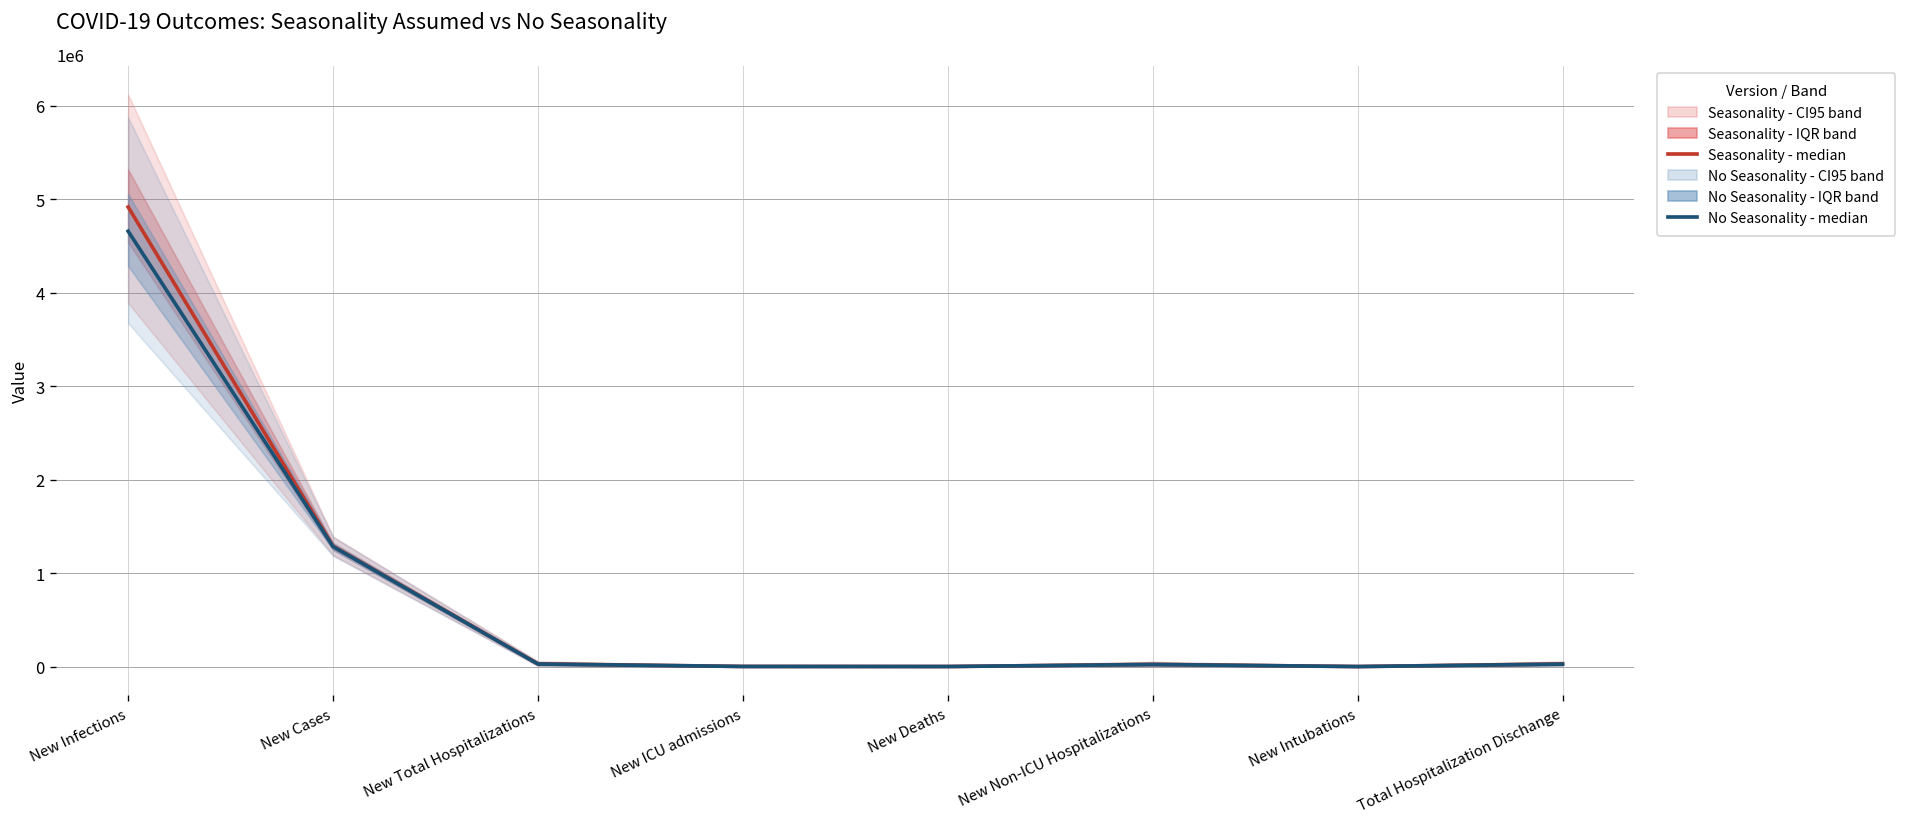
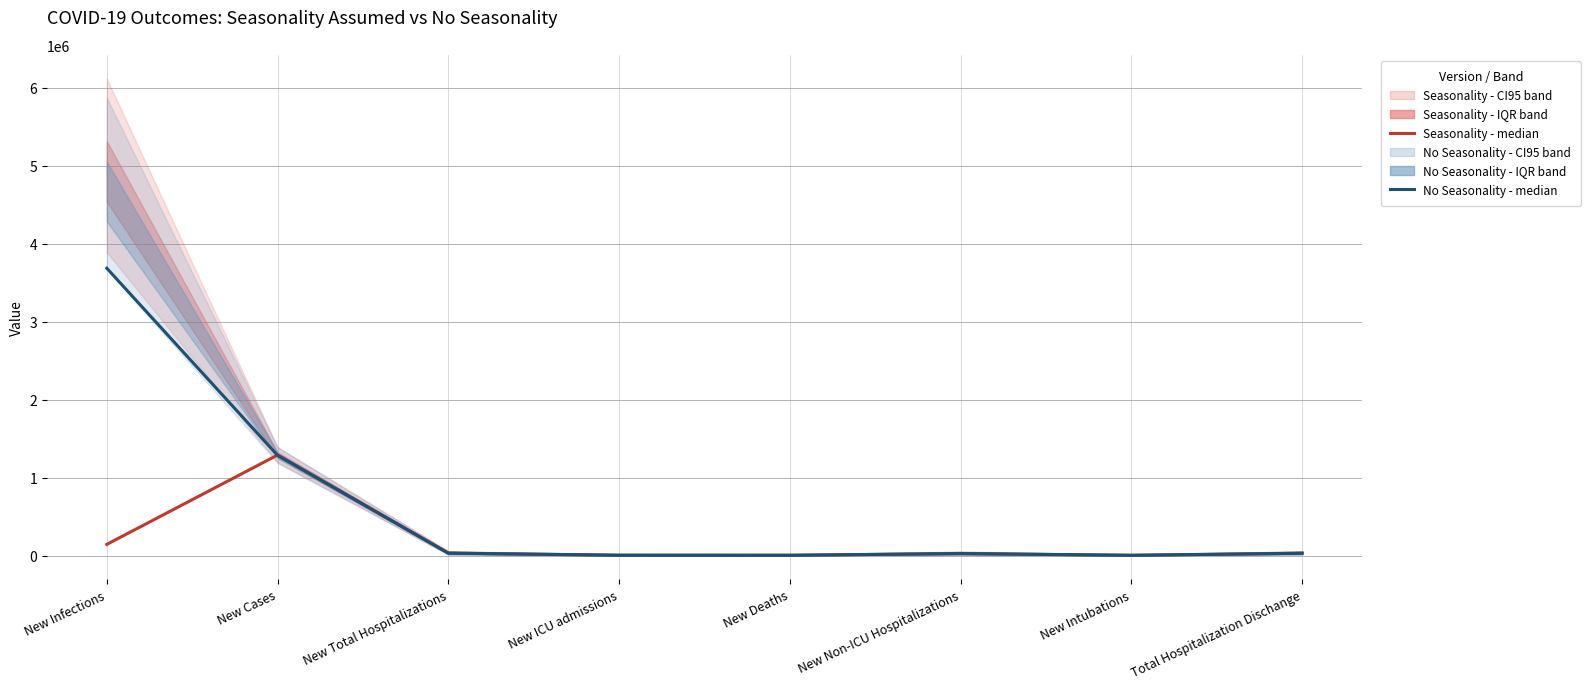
  {
    "Seasonality - median": {
-     "New Infections": 4900000
+     "New Infections": 100000
    },
    "No Seasonality - median": {
-     "New Infections": 4700000
+     "New Infections": 3700000
    }
  }
